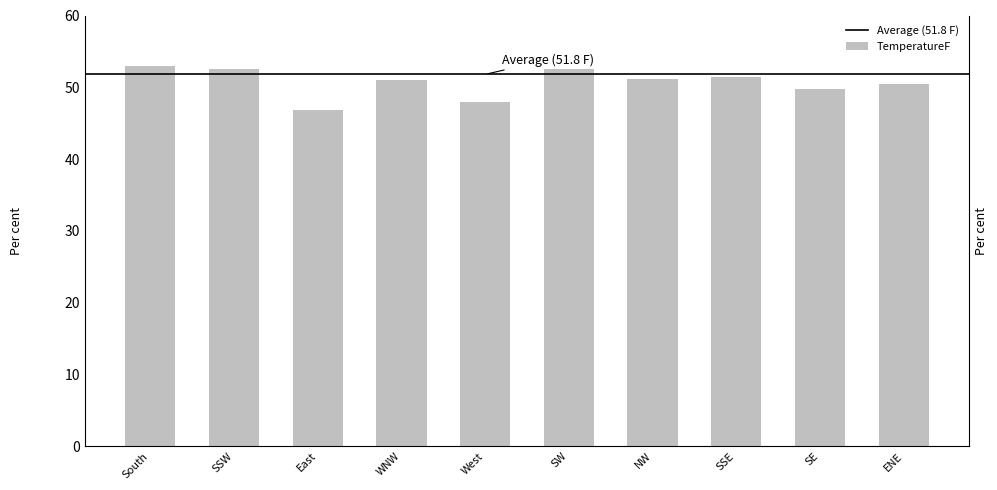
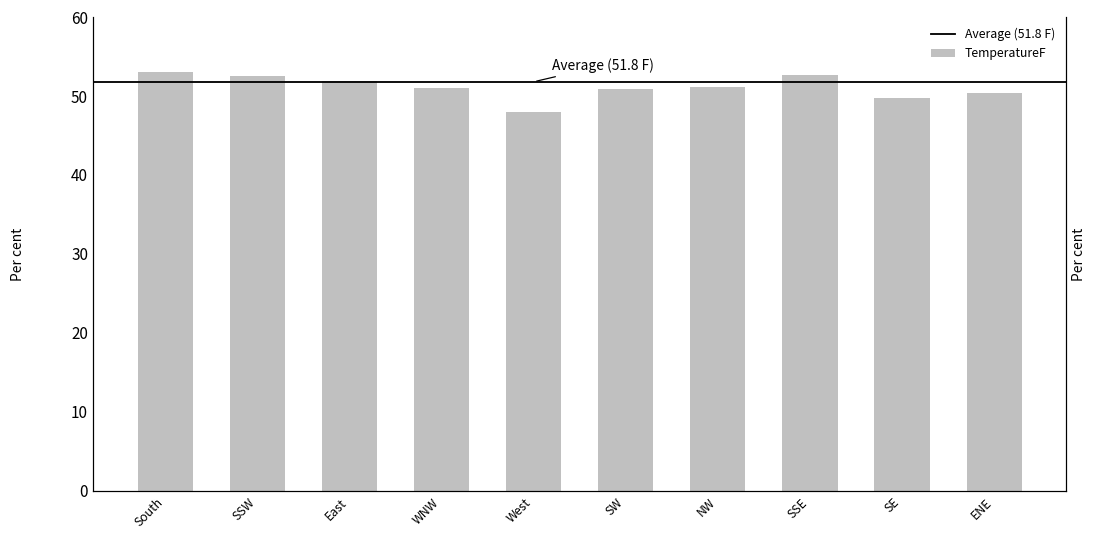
  {
    "South": 53,
    "SSW": 53,
-   "East": 47,
+   "East": 52,
    "WNW": 51,
    "West": 48,
-   "SW": 53,
+   "SW": 51,
    "NW": 51,
-   "SSE": 51,
+   "SSE": 53,
    "SE": 50,
    "ENE": 50
  }
